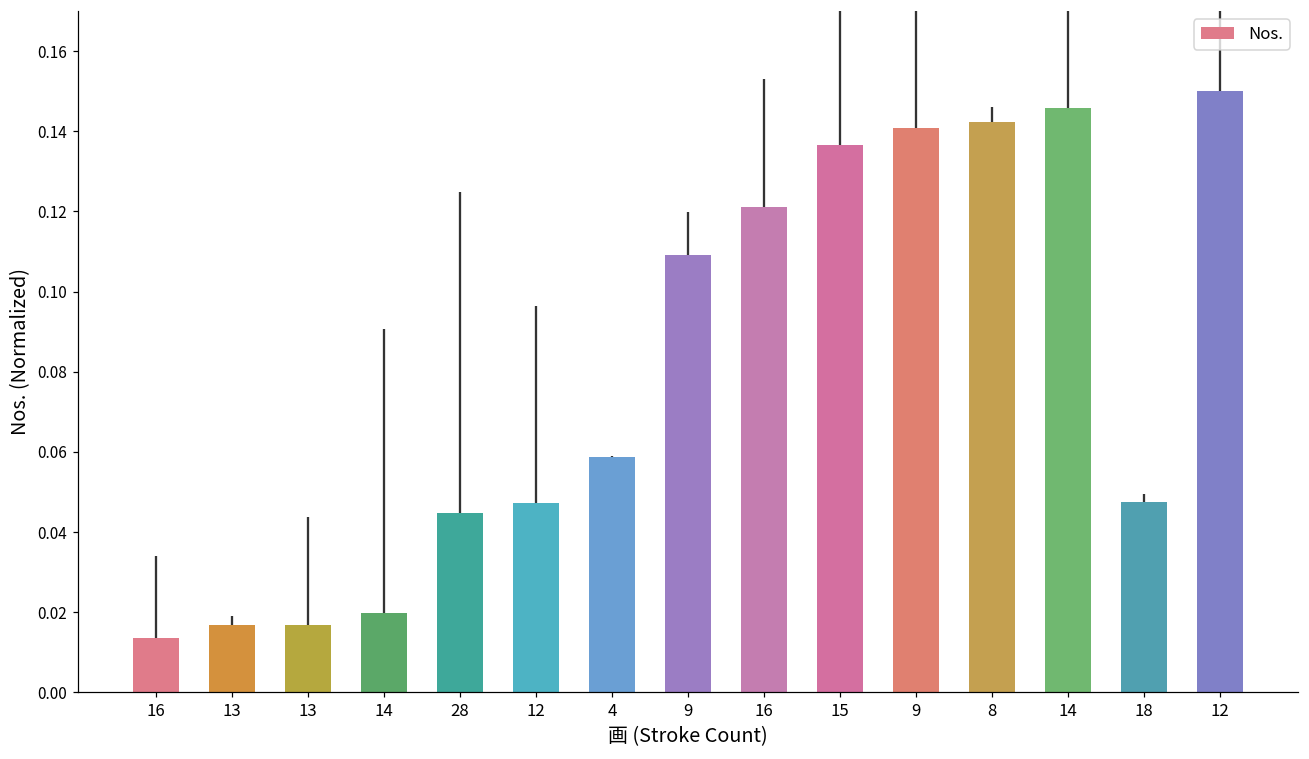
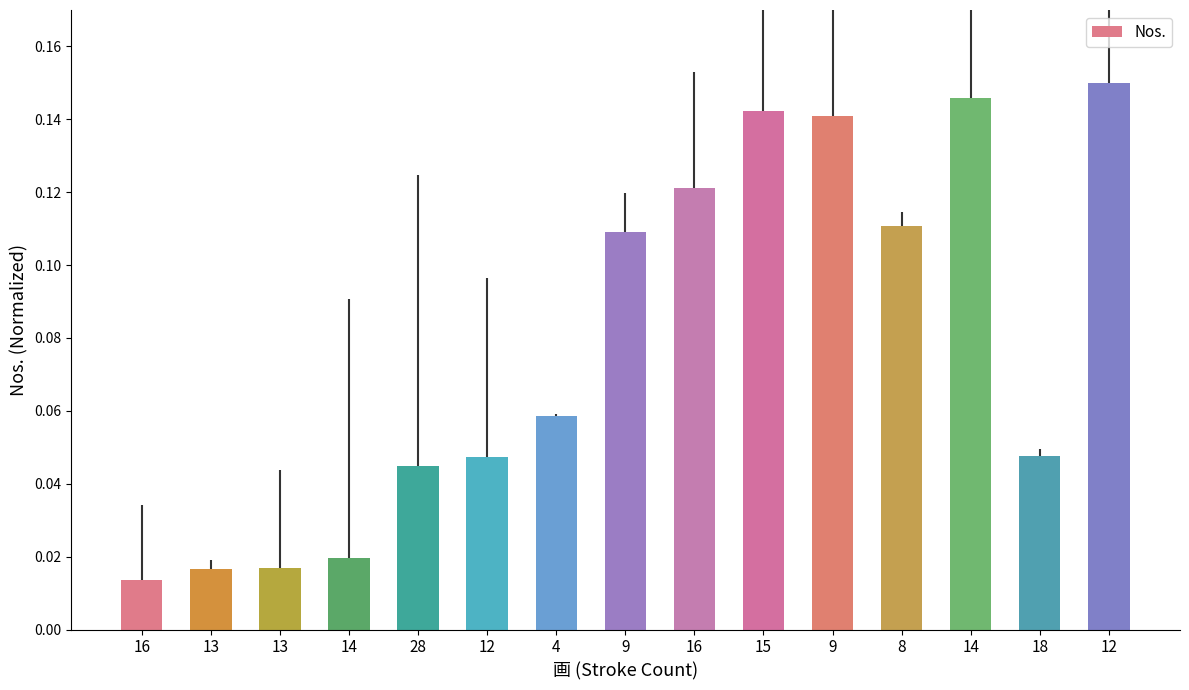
  {
    "28": 0.045,
    "4": 0.059,
-   "15": 0.137,
-   "8": 0.142,
+   "15": 0.142,
+   "8": 0.111,
    "18": 0.048
  }
